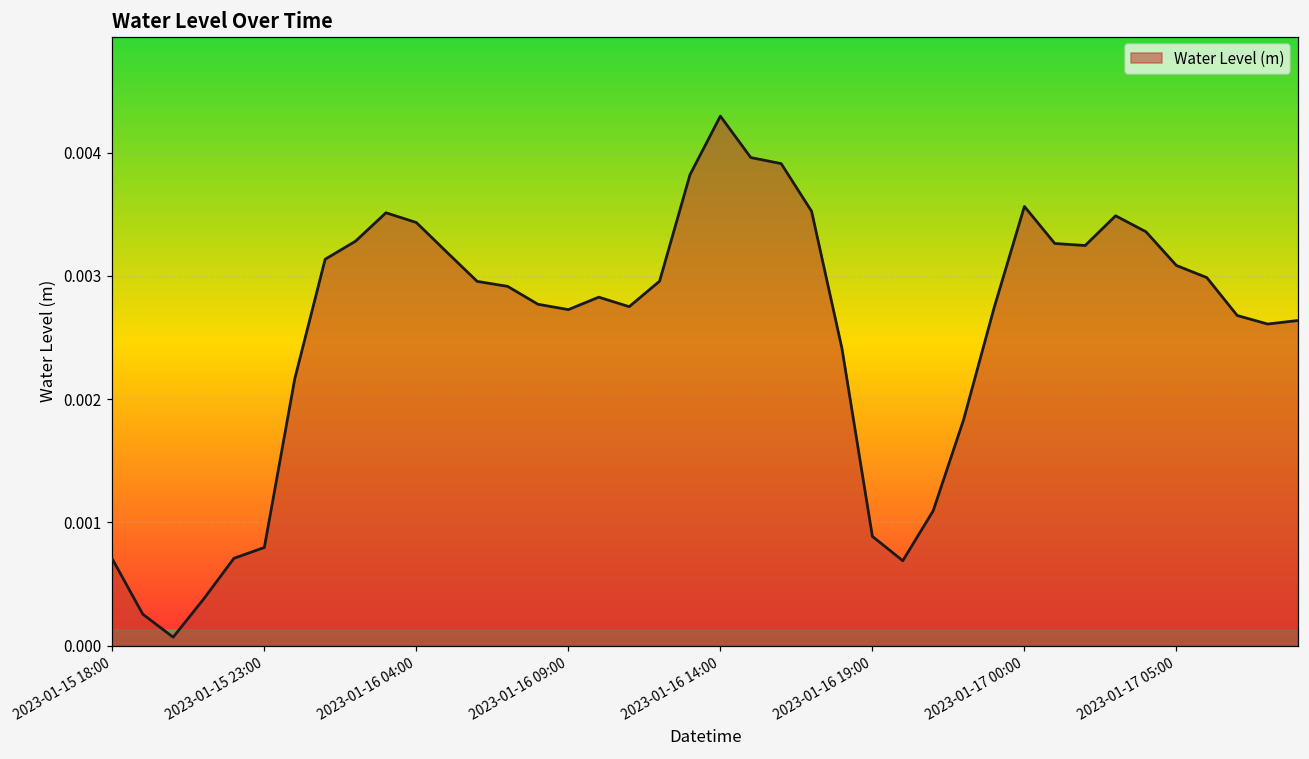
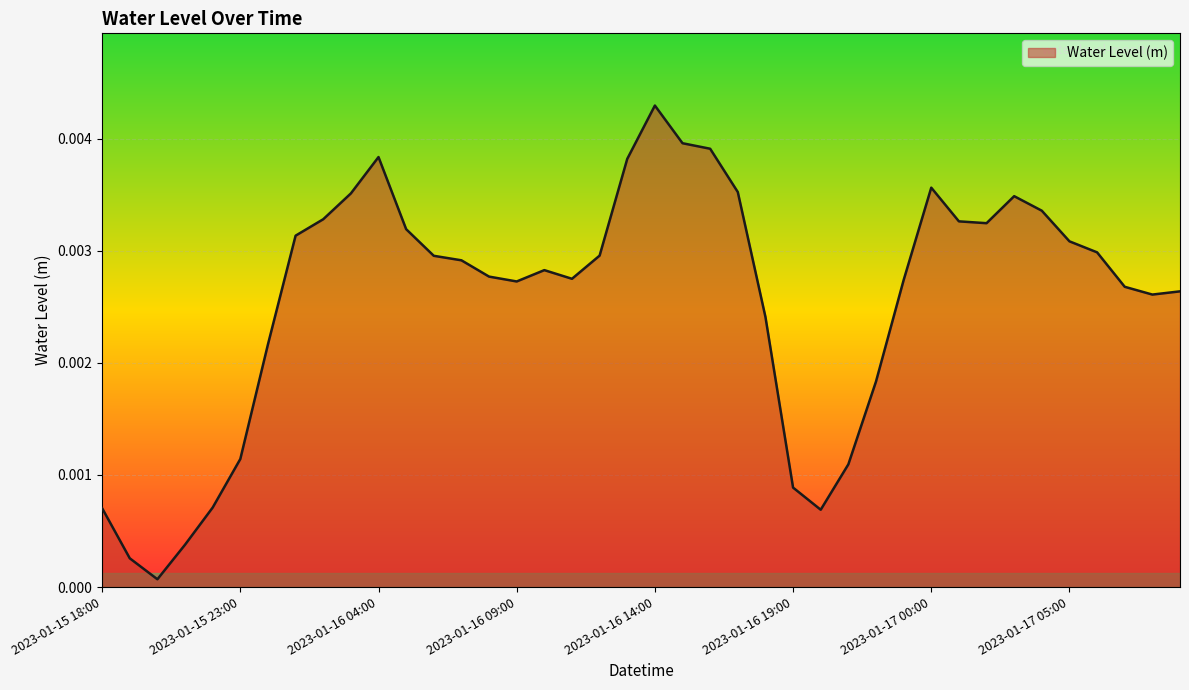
  {
    "2023-01-15 18:00": 0.00070,
-   "2023-01-15 23:00": 0.00080,
-   "2023-01-16 04:00": 0.00343,
+   "2023-01-15 23:00": 0.00114,
+   "2023-01-16 04:00": 0.00384,
    "2023-01-16 09:00": 0.00273,
    "2023-01-16 14:00": 0.00430,
    "2023-01-16 19:00": 0.00089,
    "2023-01-17 00:00": 0.00356,
    "2023-01-17 05:00": 0.00308
  }
